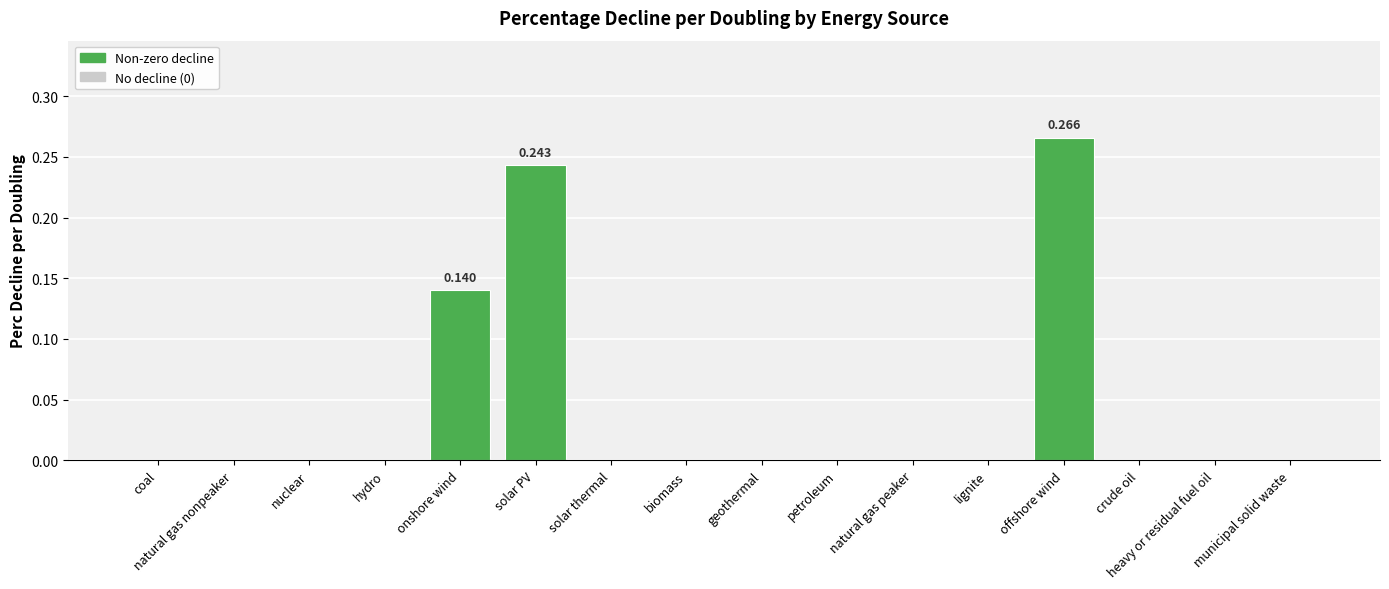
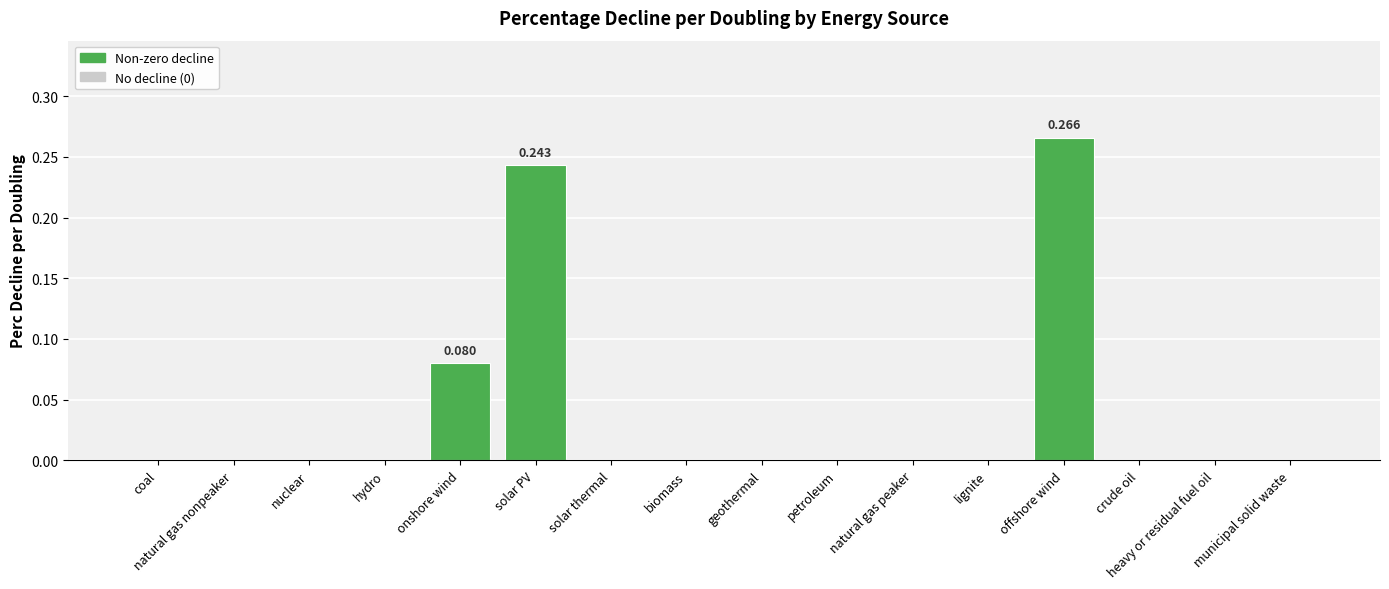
  {
-   "onshore wind": 0.140,
+   "onshore wind": 0.080,
    "solar PV": 0.243,
    "offshore wind": 0.266
  }
